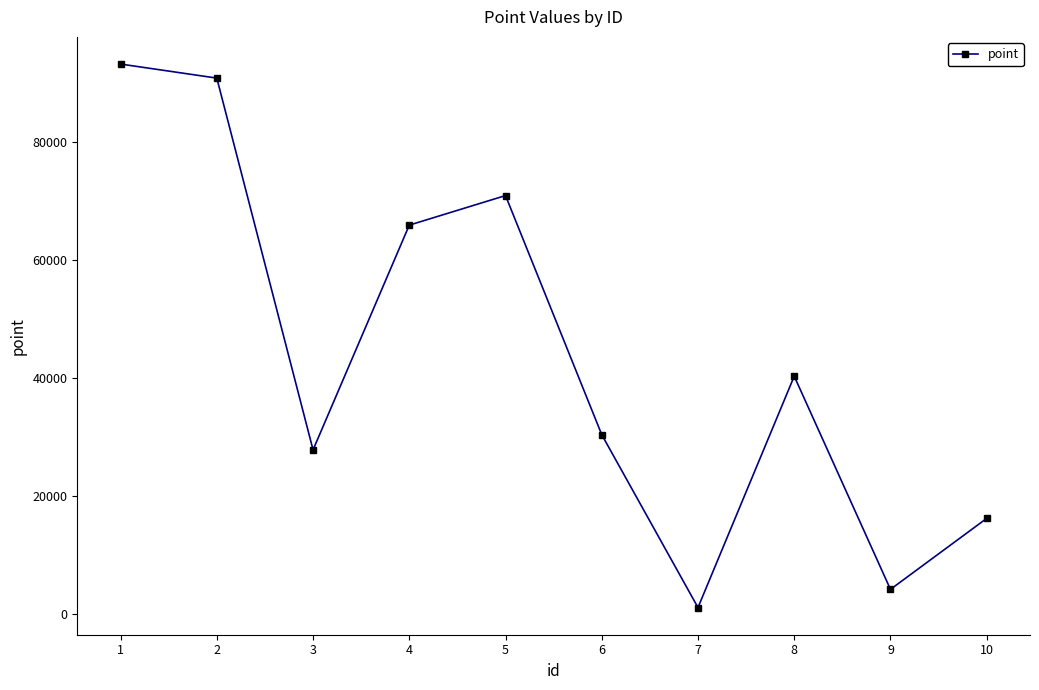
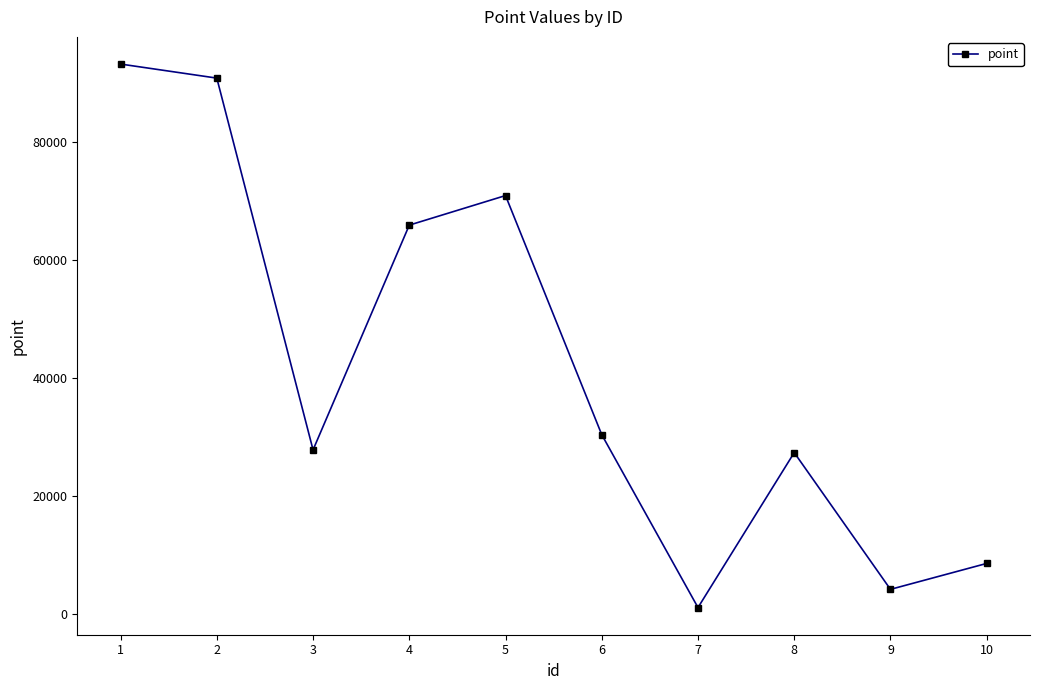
  {
    "1": 93000,
    "2": 91000,
    "3": 28000,
    "4": 66000,
    "5": 71000,
    "6": 30000,
    "7": 1000,
-   "8": 40000,
+   "8": 27000,
    "9": 4000,
-   "10": 16000
+   "10": 9000
  }
